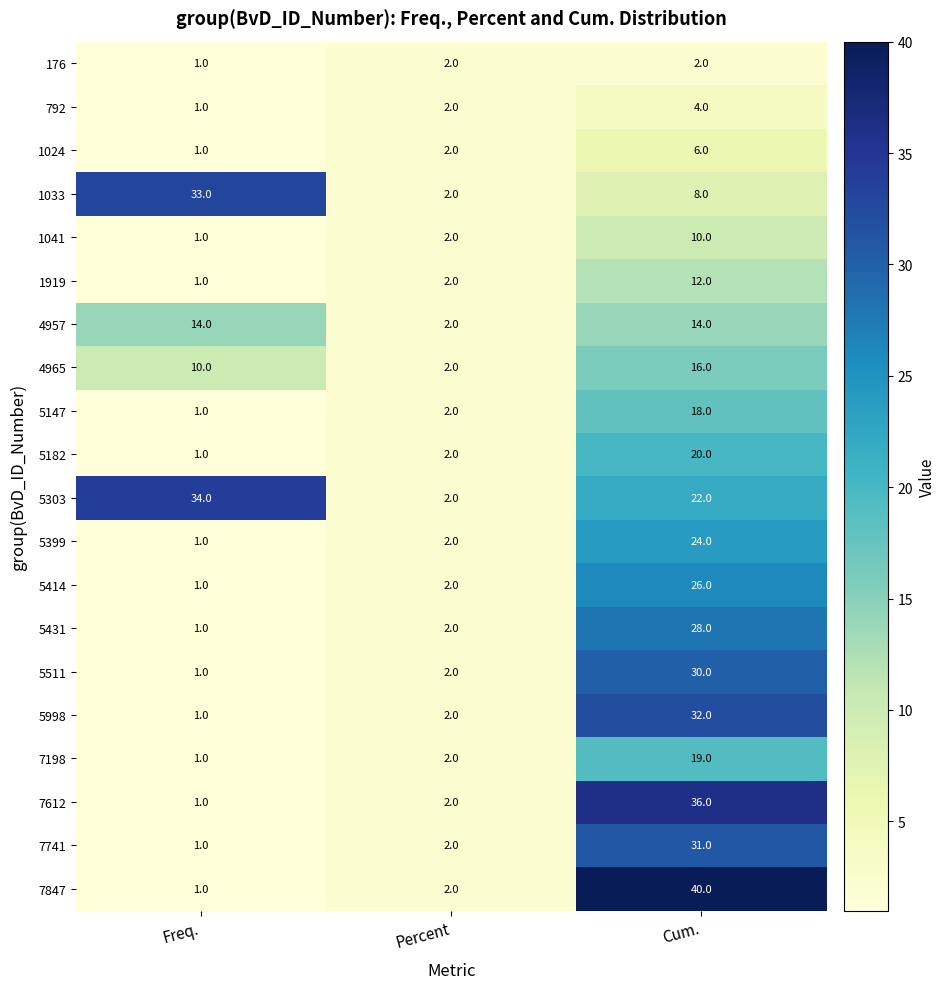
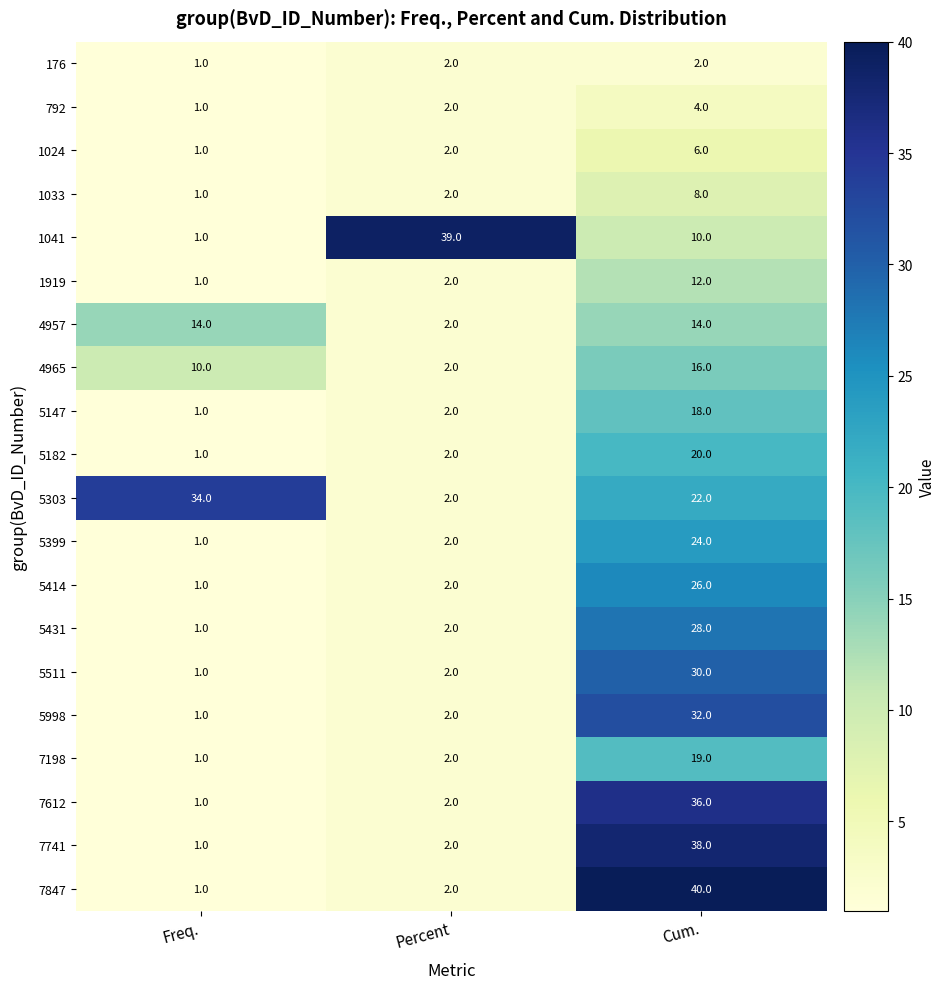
  {
    "176": {
      "Freq.": 1.0,
      "Percent": 2.0,
      "Cum.": 2.0
    },
    "792": {
      "Freq.": 1.0,
      "Percent": 2.0,
      "Cum.": 4.0
    },
    "1024": {
      "Freq.": 1.0,
      "Percent": 2.0,
      "Cum.": 6.0
    },
    "1033": {
-     "Freq.": 33.0,
+     "Freq.": 1.0,
      "Percent": 2.0,
      "Cum.": 8.0
    },
    "1041": {
      "Freq.": 1.0,
-     "Percent": 2.0,
+     "Percent": 39.0,
      "Cum.": 10.0
    },
    "1919": {
      "Freq.": 1.0,
      "Percent": 2.0,
      "Cum.": 12.0
    },
    "4957": {
      "Freq.": 14.0,
      "Percent": 2.0,
      "Cum.": 14.0
    },
    "4965": {
      "Freq.": 10.0,
      "Percent": 2.0,
      "Cum.": 16.0
    },
    "5147": {
      "Freq.": 1.0,
      "Percent": 2.0,
      "Cum.": 18.0
    },
    "5182": {
      "Freq.": 1.0,
      "Percent": 2.0,
      "Cum.": 20.0
    },
    "5303": {
      "Freq.": 34.0,
      "Percent": 2.0,
      "Cum.": 22.0
    },
    "5399": {
      "Freq.": 1.0,
      "Percent": 2.0,
      "Cum.": 24.0
    },
    "5414": {
      "Freq.": 1.0,
      "Percent": 2.0,
      "Cum.": 26.0
    },
    "5431": {
      "Freq.": 1.0,
      "Percent": 2.0,
      "Cum.": 28.0
    },
    "5511": {
      "Freq.": 1.0,
      "Percent": 2.0,
      "Cum.": 30.0
    },
    "5998": {
      "Freq.": 1.0,
      "Percent": 2.0,
      "Cum.": 32.0
    },
    "7198": {
      "Freq.": 1.0,
      "Percent": 2.0,
      "Cum.": 19.0
    },
    "7612": {
      "Freq.": 1.0,
      "Percent": 2.0,
      "Cum.": 36.0
    },
    "7741": {
      "Freq.": 1.0,
      "Percent": 2.0,
-     "Cum.": 31.0
+     "Cum.": 38.0
    },
    "7847": {
      "Freq.": 1.0,
      "Percent": 2.0,
      "Cum.": 40.0
    }
  }
